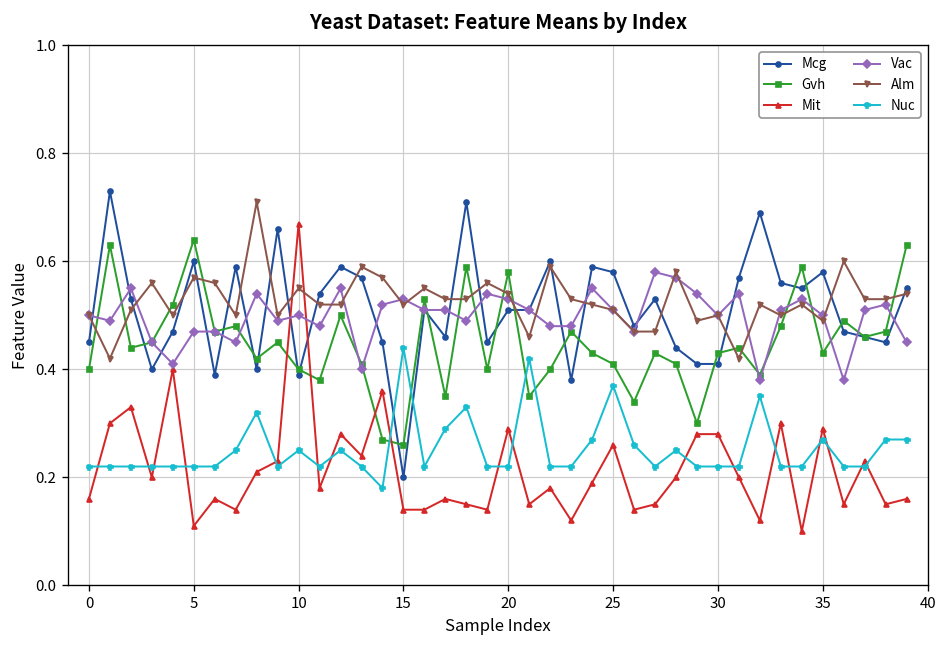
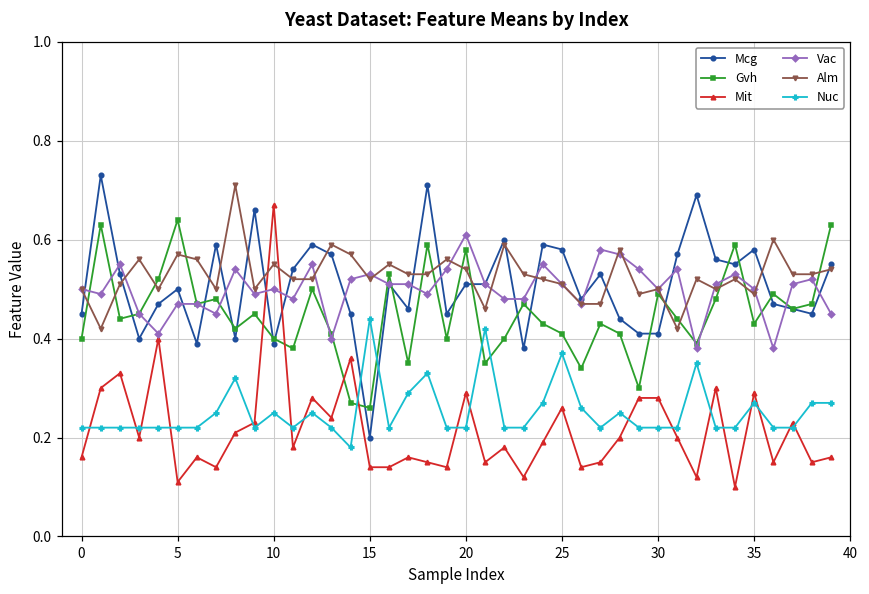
  {
    "Mcg": {
      "0": 0.45,
-     "5": 0.6,
+     "5": 0.5,
      "10": 0.39,
      "15": 0.2,
      "20": 0.51,
      "25": 0.58,
      "30": 0.41,
      "35": 0.58
    },
    "Gvh": {
      "0": 0.40,
      "5": 0.64,
      "10": 0.40,
      "15": 0.26,
      "20": 0.58,
      "25": 0.41,
-     "30": 0.43,
+     "30": 0.49,
      "35": 0.43
    },
    "Mit": {
      "0": 0.16,
      "5": 0.11,
      "10": 0.67,
      "15": 0.14,
      "20": 0.29,
      "25": 0.26,
      "30": 0.28,
      "35": 0.29
    },
    "Vac": {
      "5": 0.47,
      "10": 0.50,
      "15": 0.53,
-     "20": 0.53,
+     "20": 0.61,
      "35": 0.50
    },
    "Alm": {
      "5": 0.57,
      "10": 0.55,
      "15": 0.52,
      "20": 0.54,
      "35": 0.49
    },
    "Nuc": {
      "0": 0.22,
      "5": 0.22,
      "10": 0.25,
      "15": 0.44,
      "20": 0.22,
      "25": 0.37,
      "30": 0.22,
      "35": 0.27
    }
  }
